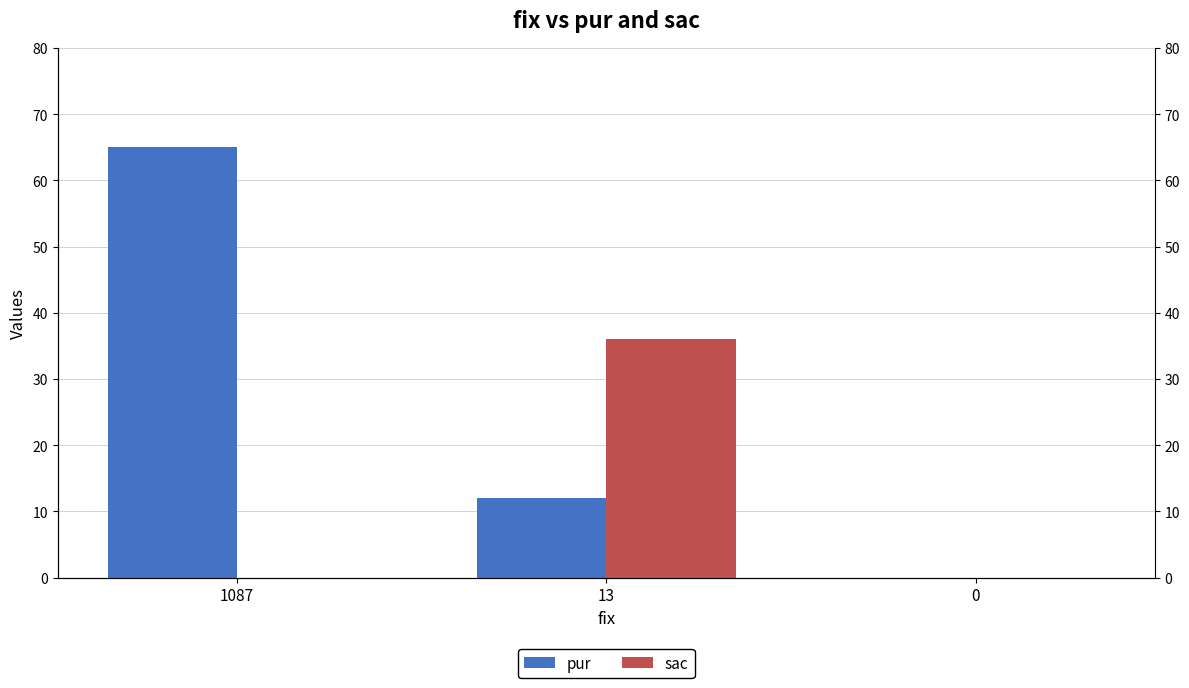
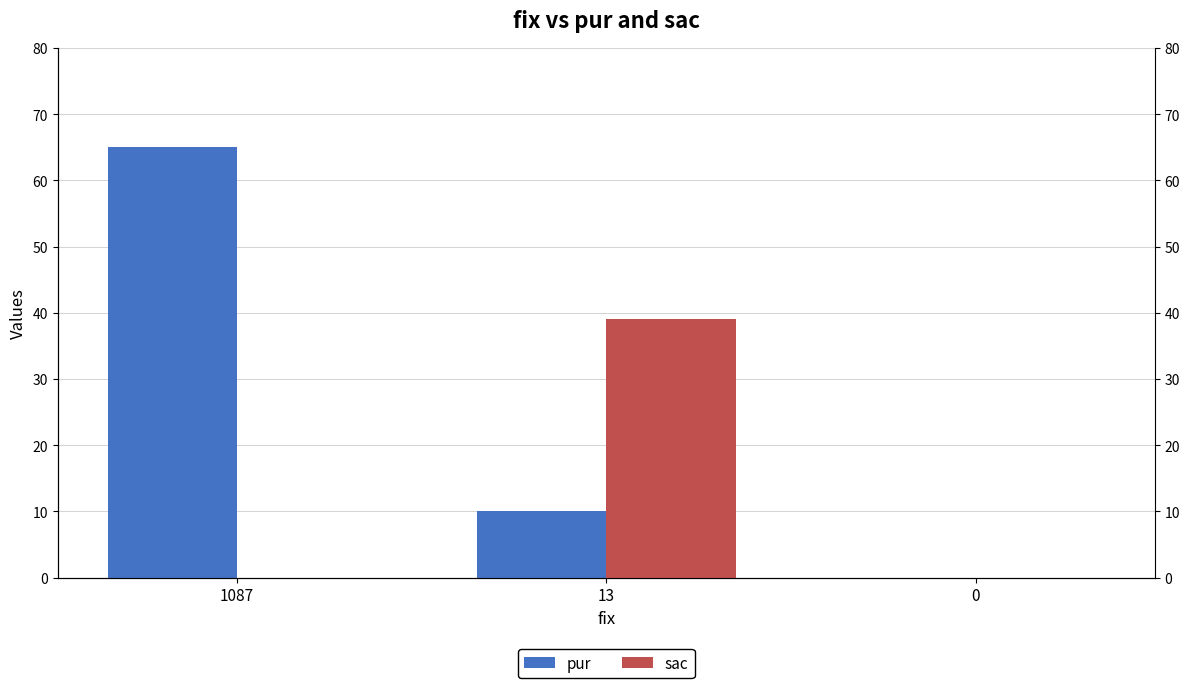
  {
    "pur": {
      "1087": 65,
-     "13": 12,
+     "13": 10,
      "0": 0
    },
    "sac": {
      "1087": 0,
-     "13": 36,
+     "13": 39,
      "0": 0
    }
  }
